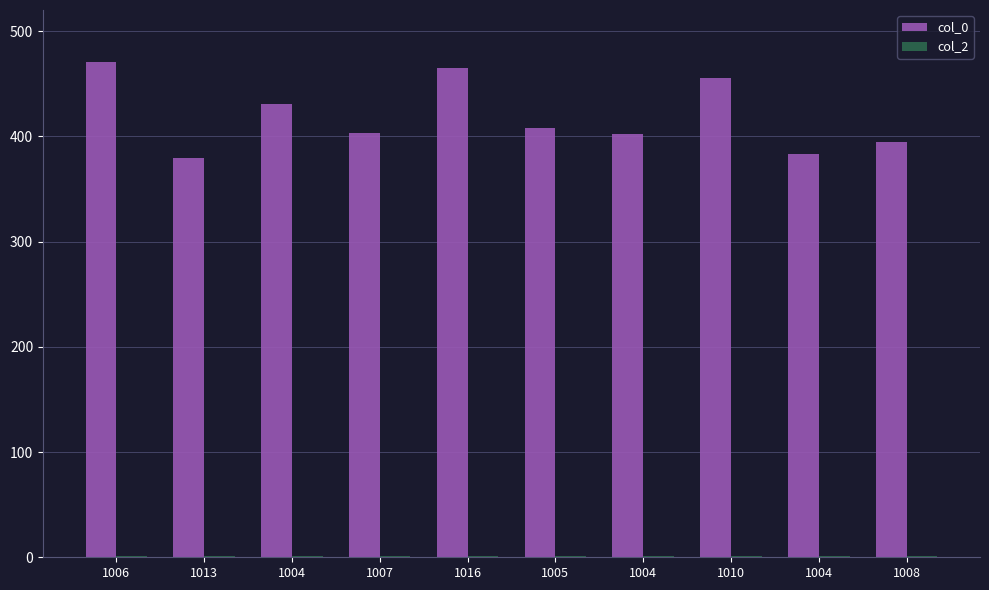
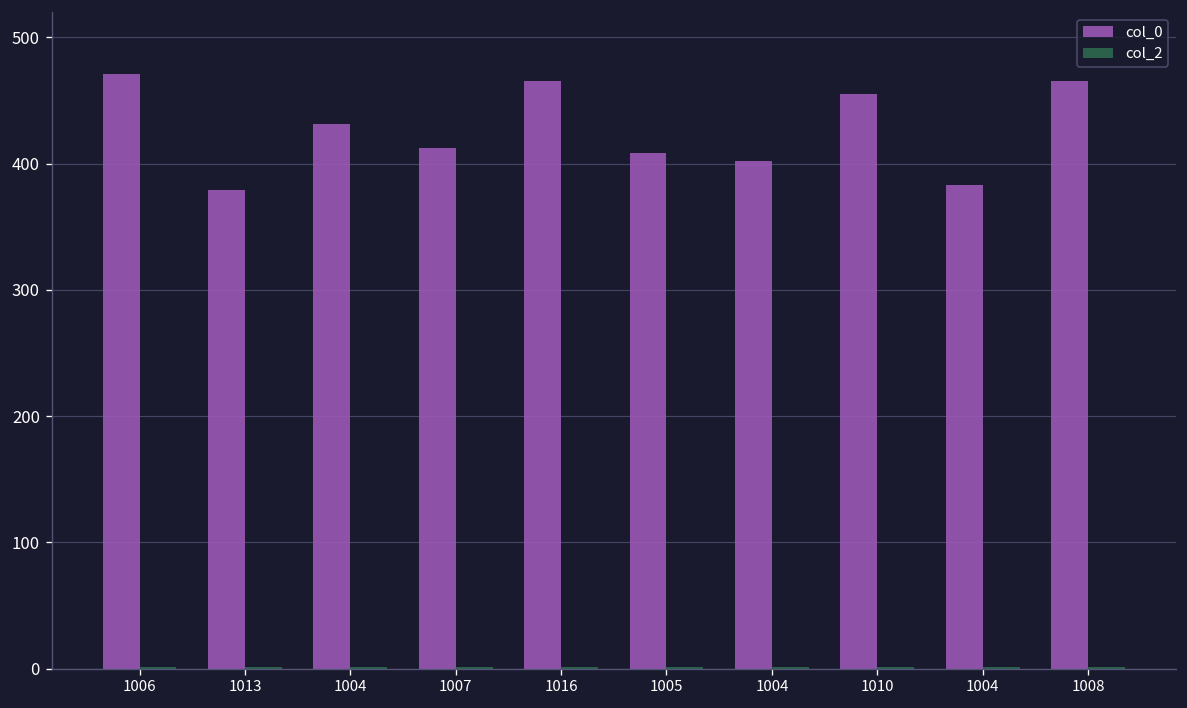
  {
    "col_0": {
      "1006": 471,
      "1013": 379,
-     "1007": 403,
+     "1007": 412,
      "1016": 465,
      "1005": 408,
      "1010": 455,
-     "1008": 395
+     "1008": 465
    }
  }
